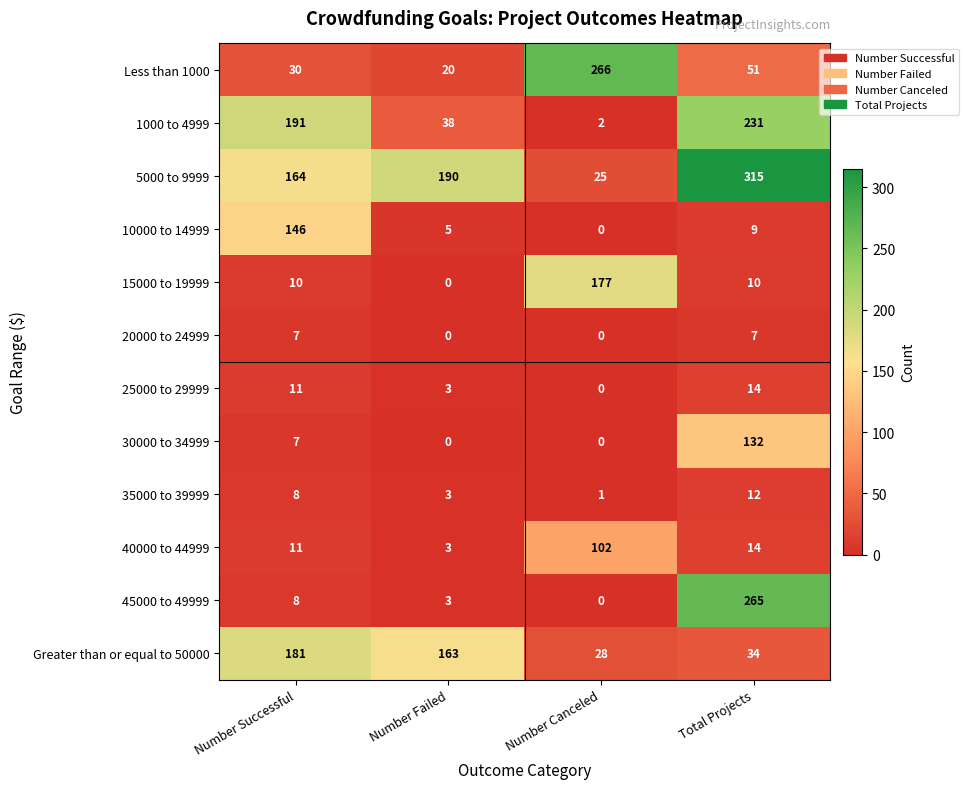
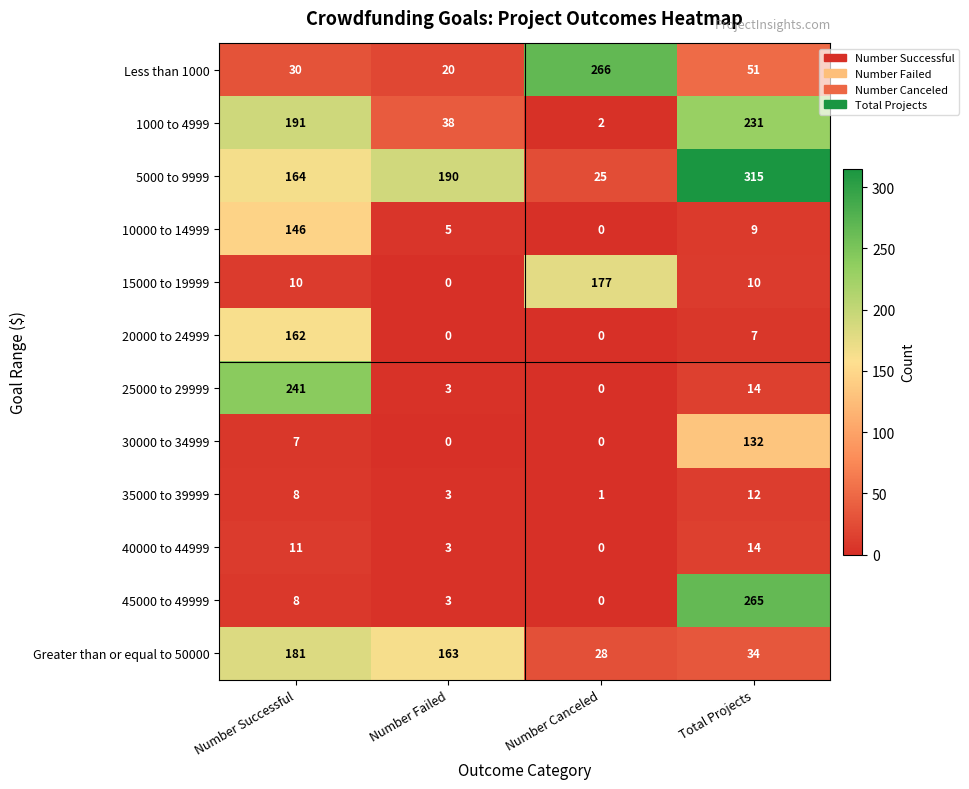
  {
    "Less than 1000": {
      "Number Successful": 30,
      "Number Failed": 20,
      "Number Canceled": 266,
      "Total Projects": 51
    },
    "1000 to 4999": {
      "Number Successful": 191,
      "Number Failed": 38,
      "Number Canceled": 2,
      "Total Projects": 231
    },
    "5000 to 9999": {
      "Number Successful": 164,
      "Number Failed": 190,
      "Number Canceled": 25,
      "Total Projects": 315
    },
    "10000 to 14999": {
      "Number Successful": 146,
      "Number Failed": 5,
      "Number Canceled": 0,
      "Total Projects": 9
    },
    "15000 to 19999": {
      "Number Successful": 10,
      "Number Failed": 0,
      "Number Canceled": 177,
      "Total Projects": 10
    },
    "20000 to 24999": {
-     "Number Successful": 7,
+     "Number Successful": 162,
      "Number Failed": 0,
      "Number Canceled": 0,
      "Total Projects": 7
    },
    "25000 to 29999": {
-     "Number Successful": 11,
+     "Number Successful": 241,
      "Number Failed": 3,
      "Number Canceled": 0,
      "Total Projects": 14
    },
    "30000 to 34999": {
      "Number Successful": 7,
      "Number Failed": 0,
      "Number Canceled": 0,
      "Total Projects": 132
    },
    "35000 to 39999": {
      "Number Successful": 8,
      "Number Failed": 3,
      "Number Canceled": 1,
      "Total Projects": 12
    },
    "40000 to 44999": {
      "Number Successful": 11,
      "Number Failed": 3,
-     "Number Canceled": 102,
+     "Number Canceled": 0,
      "Total Projects": 14
    },
    "45000 to 49999": {
      "Number Successful": 8,
      "Number Failed": 3,
      "Number Canceled": 0,
      "Total Projects": 265
    },
    "Greater than or equal to 50000": {
      "Number Successful": 181,
      "Number Failed": 163,
      "Number Canceled": 28,
      "Total Projects": 34
    }
  }
